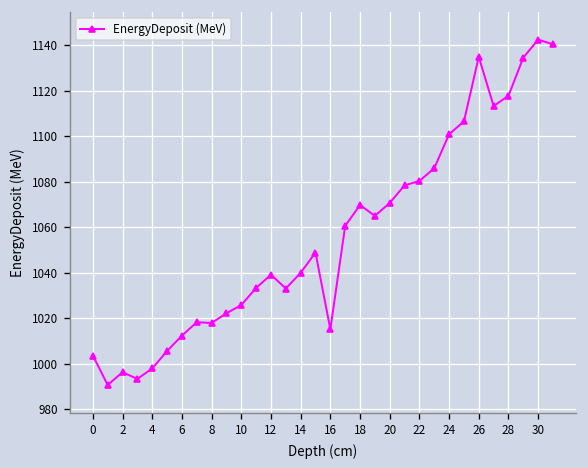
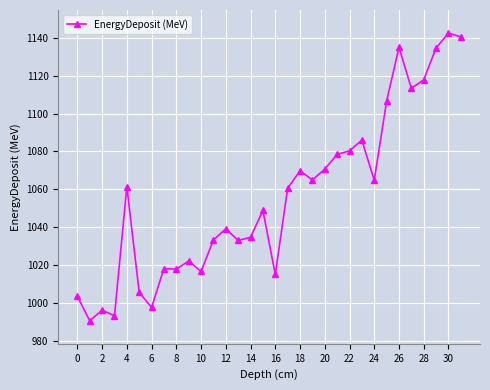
  {
    "0": 1004,
    "2": 996,
-   "4": 998,
-   "6": 1012,
+   "4": 1061,
+   "6": 998,
    "8": 1018,
-   "10": 1026,
+   "10": 1017,
    "12": 1039,
-   "14": 1040,
+   "14": 1035,
    "16": 1015,
    "18": 1070,
    "20": 1071,
    "22": 1080,
-   "24": 1101,
+   "24": 1065,
    "26": 1135,
    "28": 1118,
    "30": 1143
  }
